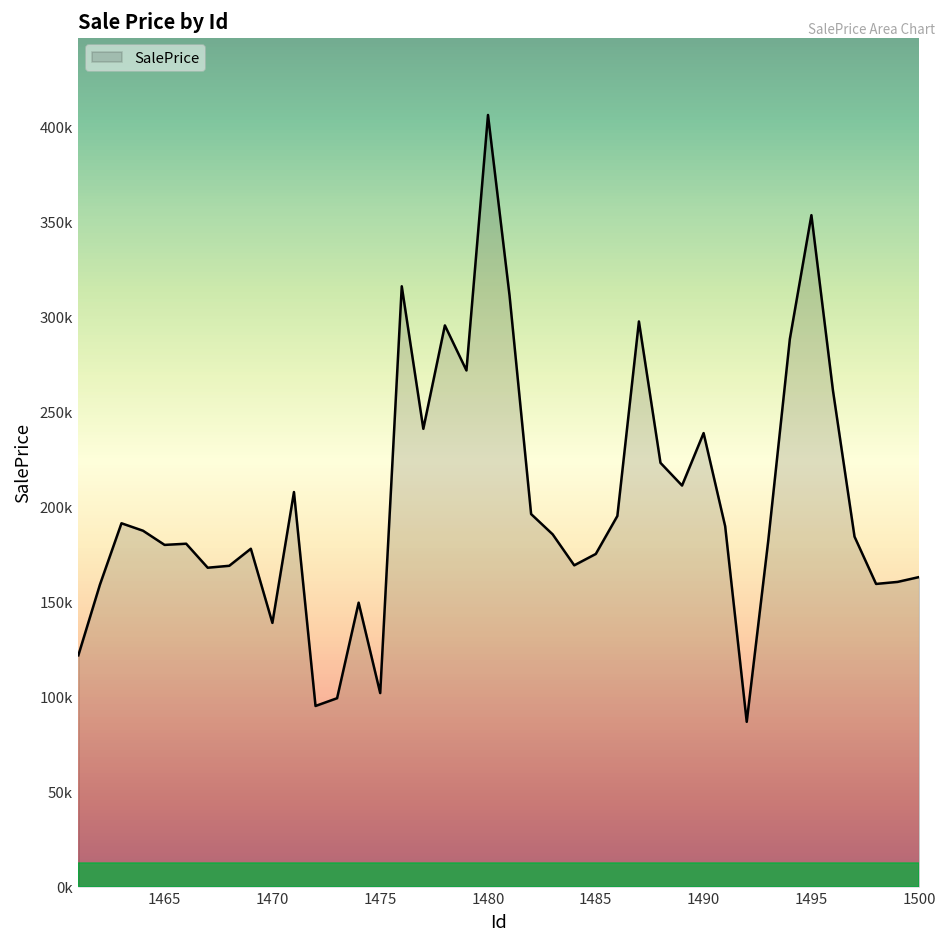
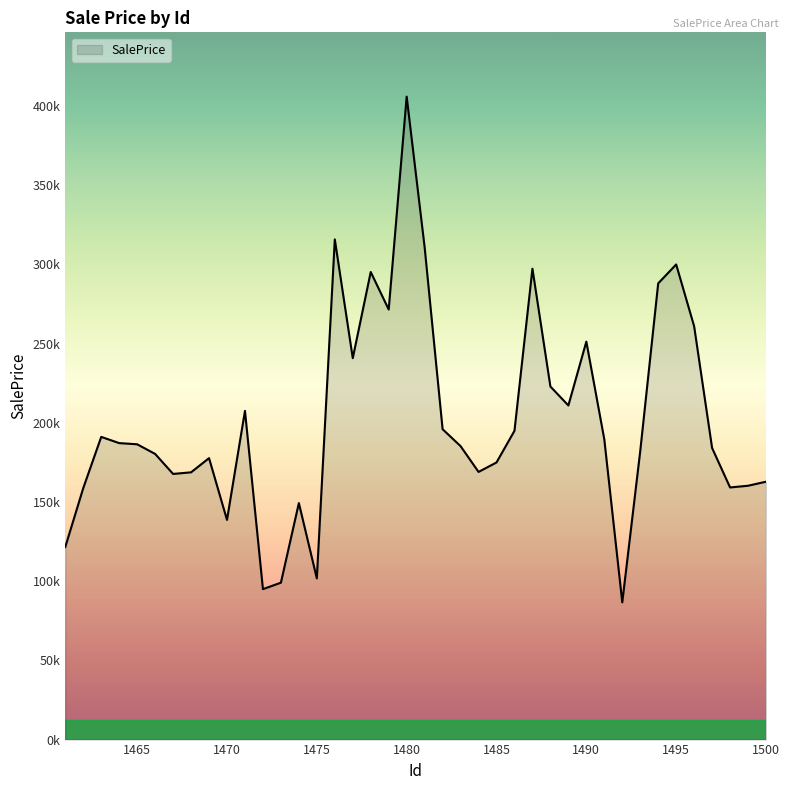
  {
-   "1465": 180000,
+   "1465": 186000,
    "1470": 139000,
    "1475": 102000,
    "1480": 406000,
    "1485": 175000,
-   "1490": 239000,
-   "1495": 353000,
+   "1490": 251000,
+   "1495": 300000,
    "1500": 163000
  }
